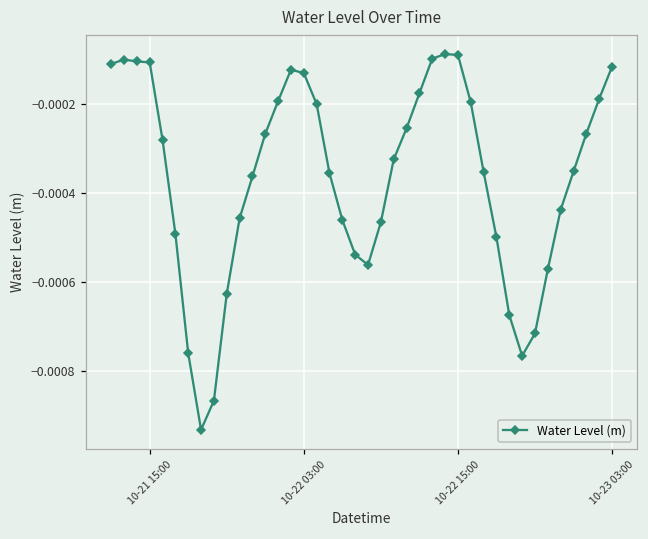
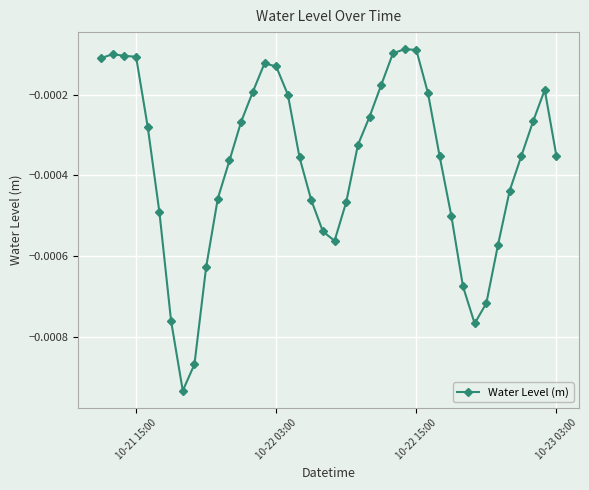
  {
    "10-21 15:00": -0.00011,
    "10-22 03:00": -0.00013,
    "10-22 15:00": -0.00009,
-   "10-23 03:00": -0.00012
+   "10-23 03:00": -0.00035
  }
